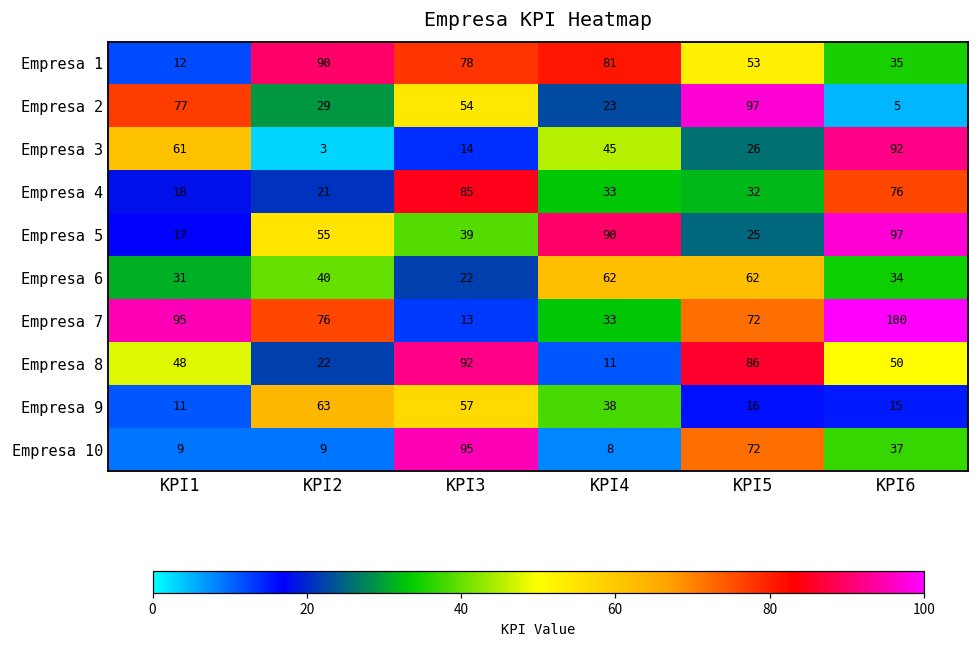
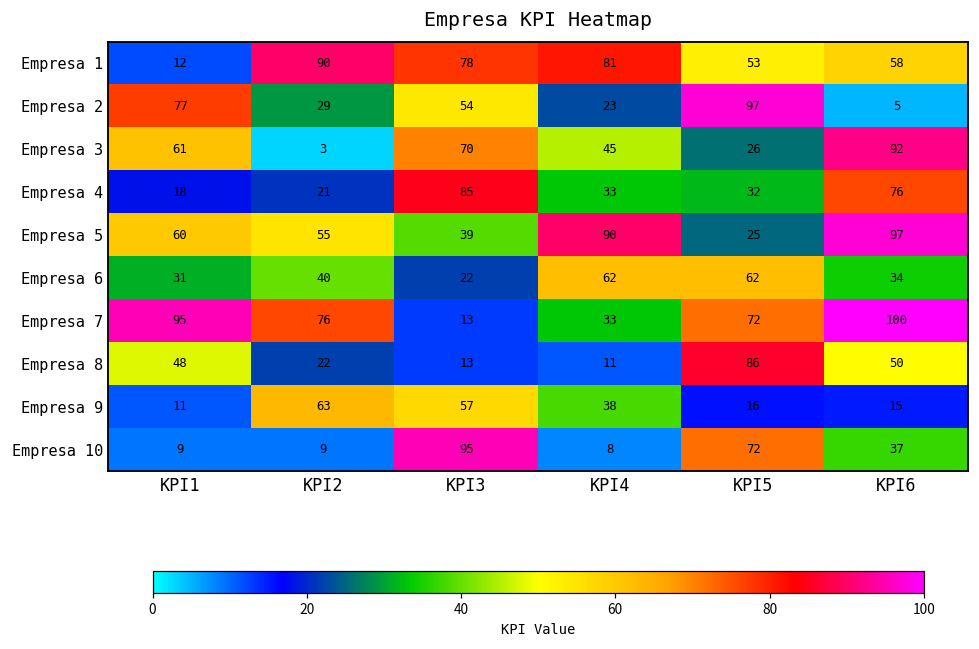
  {
    "Empresa 1": {
      "KPI1": 12,
      "KPI2": 90,
      "KPI3": 78,
      "KPI4": 81,
      "KPI5": 53,
-     "KPI6": 35
+     "KPI6": 58
    },
    "Empresa 2": {
      "KPI1": 77,
      "KPI2": 29,
      "KPI3": 54,
      "KPI4": 23,
      "KPI5": 97,
      "KPI6": 5
    },
    "Empresa 3": {
      "KPI1": 61,
      "KPI2": 3,
-     "KPI3": 14,
+     "KPI3": 70,
      "KPI4": 45,
      "KPI5": 26,
      "KPI6": 92
    },
    "Empresa 4": {
      "KPI1": 18,
      "KPI2": 21,
      "KPI3": 85,
      "KPI4": 33,
      "KPI5": 32,
      "KPI6": 76
    },
    "Empresa 5": {
-     "KPI1": 17,
+     "KPI1": 60,
      "KPI2": 55,
      "KPI3": 39,
      "KPI4": 90,
      "KPI5": 25,
      "KPI6": 97
    },
    "Empresa 6": {
      "KPI1": 31,
      "KPI2": 40,
      "KPI3": 22,
      "KPI4": 62,
      "KPI5": 62,
      "KPI6": 34
    },
    "Empresa 7": {
      "KPI1": 95,
      "KPI2": 76,
      "KPI3": 13,
      "KPI4": 33,
      "KPI5": 72,
      "KPI6": 100
    },
    "Empresa 8": {
      "KPI1": 48,
      "KPI2": 22,
-     "KPI3": 92,
+     "KPI3": 13,
      "KPI4": 11,
      "KPI5": 86,
      "KPI6": 50
    },
    "Empresa 9": {
      "KPI1": 11,
      "KPI2": 63,
      "KPI3": 57,
      "KPI4": 38,
      "KPI5": 16,
      "KPI6": 15
    },
    "Empresa 10": {
      "KPI1": 9,
      "KPI2": 9,
      "KPI3": 95,
      "KPI4": 8,
      "KPI5": 72,
      "KPI6": 37
    }
  }
